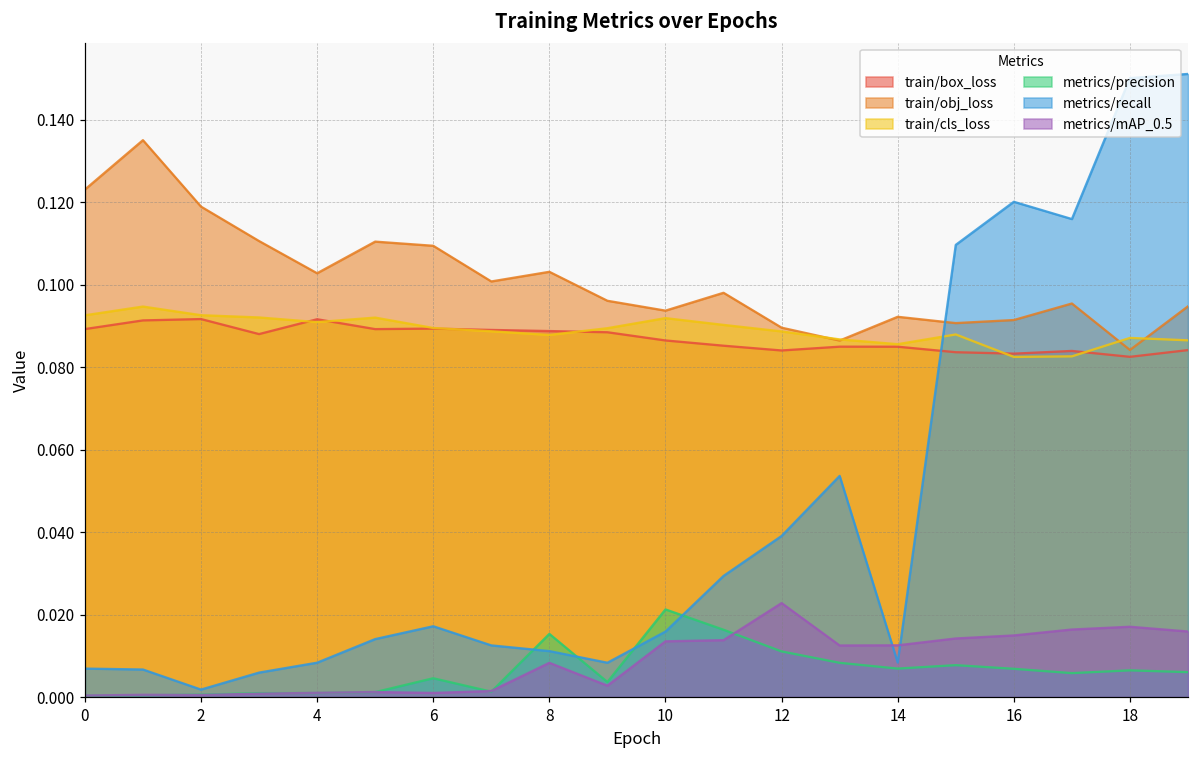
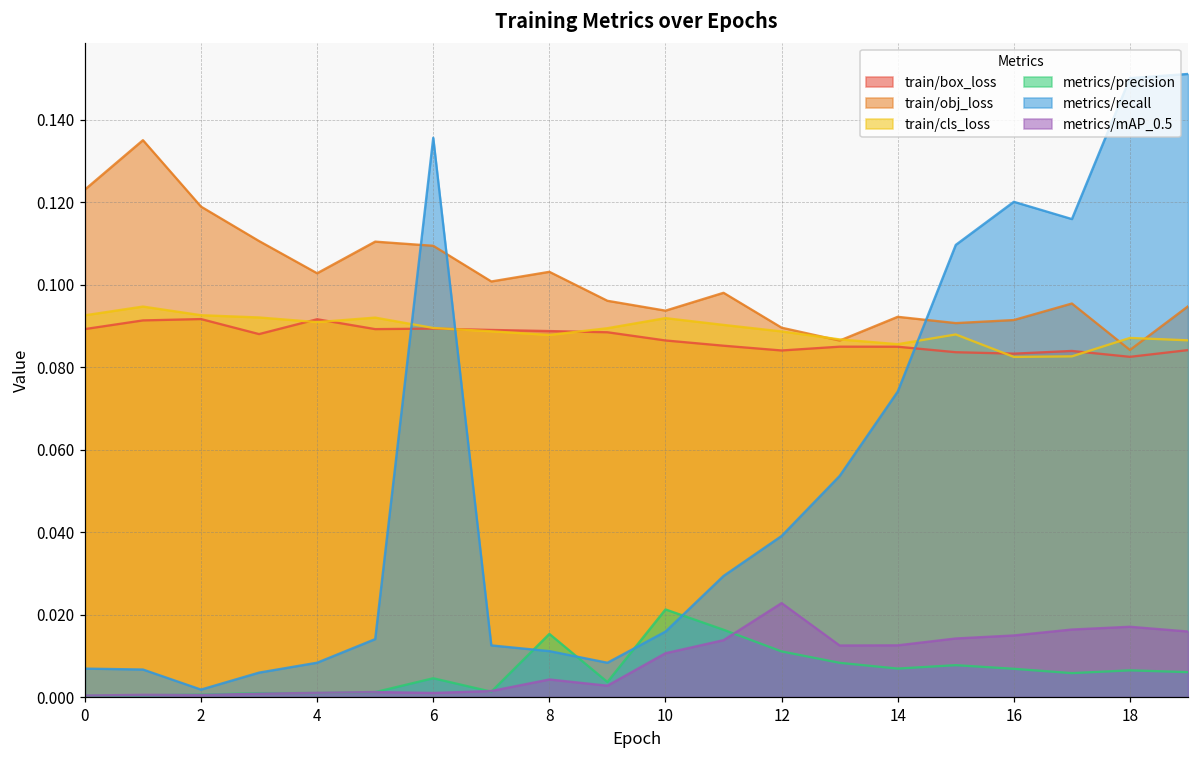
  {
    "metrics/precision": {
      "6": 0.005,
      "8": 0.015,
      "10": 0.021,
      "12": 0.011,
      "14": 0.007,
      "16": 0.007,
      "18": 0.006
    },
    "metrics/recall": {
      "0": 0.007,
      "2": 0.002,
      "4": 0.008,
-     "6": 0.017,
+     "6": 0.136,
      "8": 0.011,
      "10": 0.016,
      "12": 0.039,
-     "14": 0.008,
+     "14": 0.074,
      "16": 0.120
    },
    "metrics/mAP_0.5": {
      "6": 0.001,
-     "8": 0.008,
-     "10": 0.014,
+     "8": 0.004,
+     "10": 0.011,
      "12": 0.023,
      "14": 0.013,
      "16": 0.015,
      "18": 0.017
    }
  }
